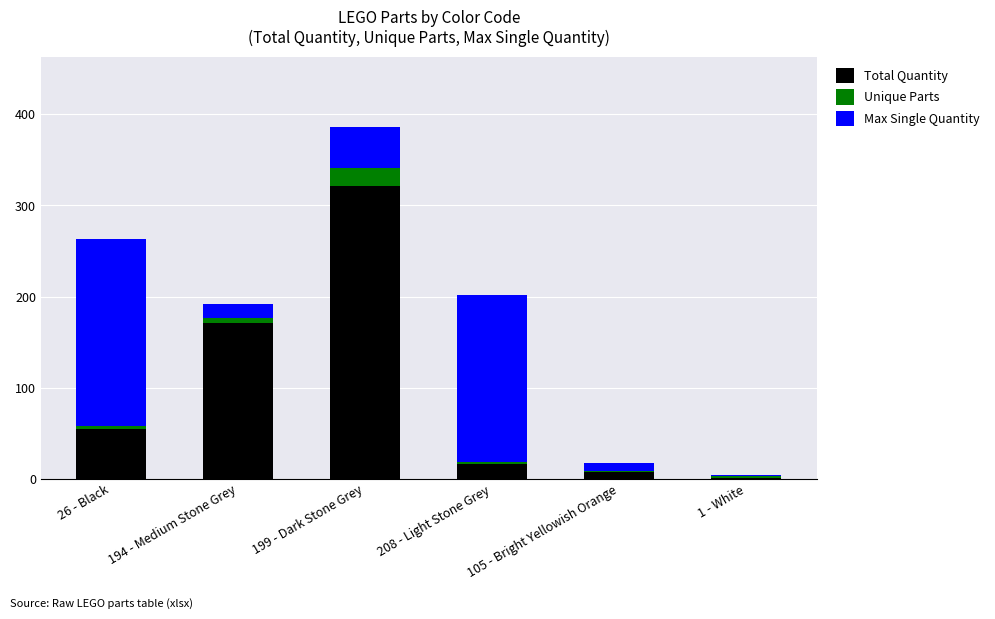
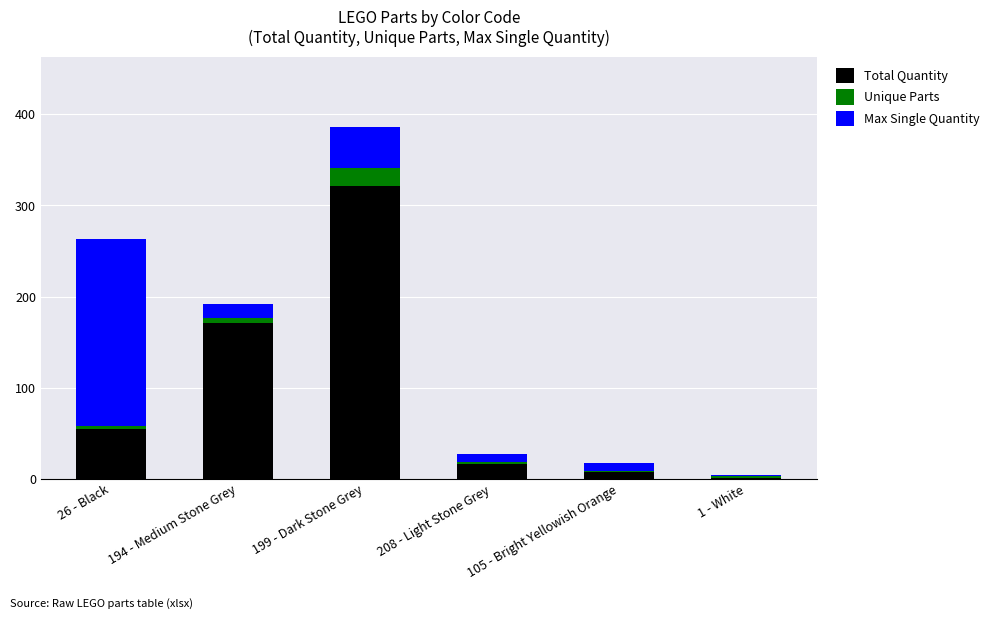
  {
    "Total Quantity": {
      "26 - Black": 60,
      "194 - Medium Stone Grey": 170,
      "199 - Dark Stone Grey": 320,
      "208 - Light Stone Grey": 20,
      "105 - Bright Yellowish Orange": 10
    },
    "Unique Parts": {
      "26 - Black": 0,
      "194 - Medium Stone Grey": 10,
      "199 - Dark Stone Grey": 20,
      "208 - Light Stone Grey": 0
    },
    "Max Single Quantity": {
      "26 - Black": 210,
      "194 - Medium Stone Grey": 20,
      "199 - Dark Stone Grey": 50,
-     "208 - Light Stone Grey": 180,
+     "208 - Light Stone Grey": 10,
      "105 - Bright Yellowish Orange": 10
    }
  }
